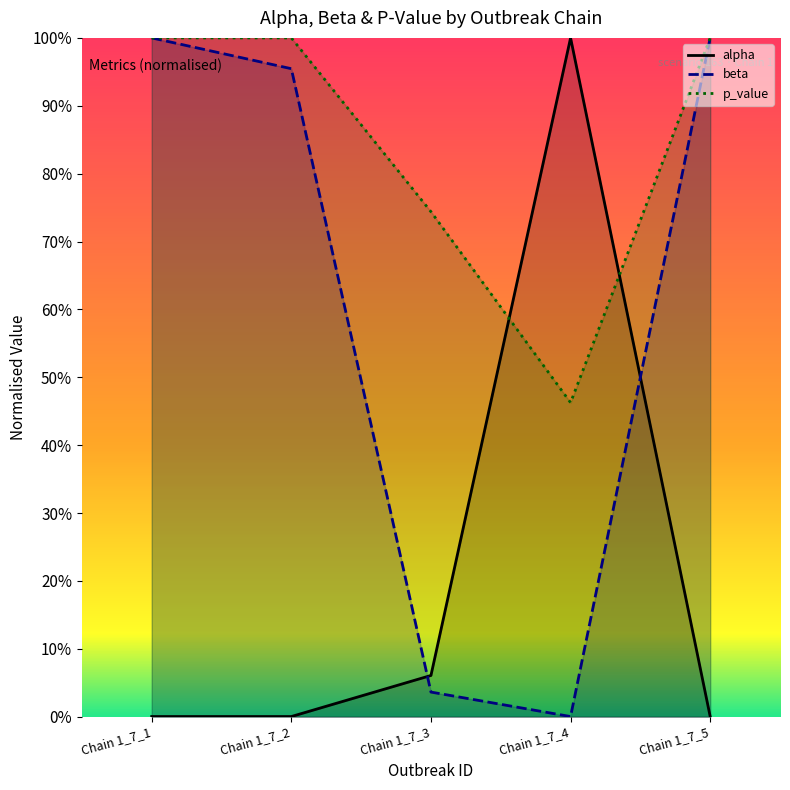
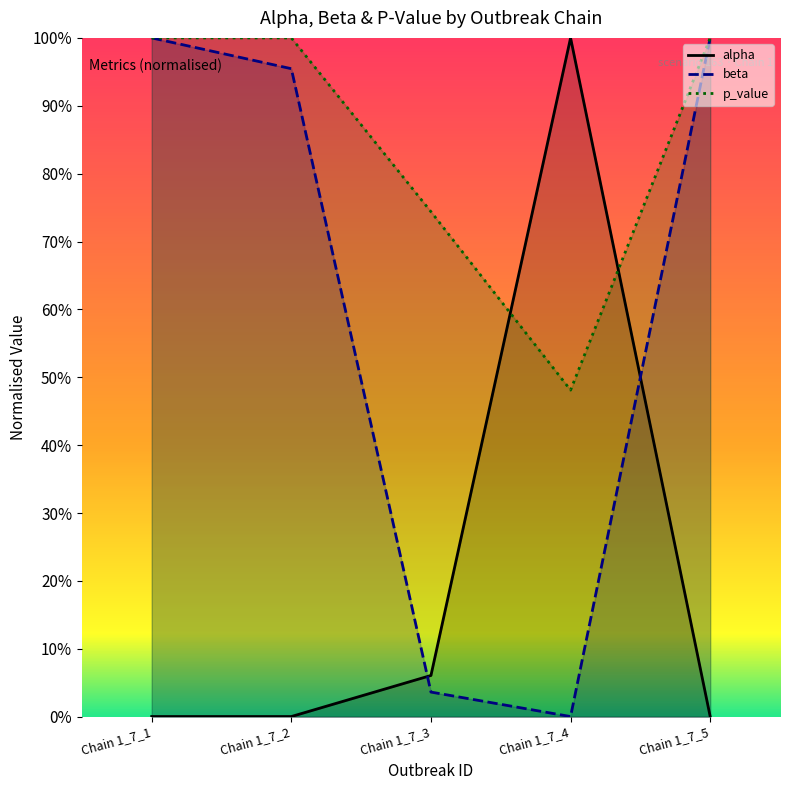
  {
    "alpha": {
      "Chain 1_7_1": "0%",
      "Chain 1_7_2": "0%",
      "Chain 1_7_3": "6%",
      "Chain 1_7_4": "100%",
      "Chain 1_7_5": "0%"
    },
    "beta": {
      "Chain 1_7_2": "95%",
      "Chain 1_7_3": "4%",
      "Chain 1_7_4": "0%"
    },
    "p_value": {
      "Chain 1_7_2": "100%",
      "Chain 1_7_3": "74%",
-     "Chain 1_7_4": "46%"
+     "Chain 1_7_4": "48%"
    }
  }
